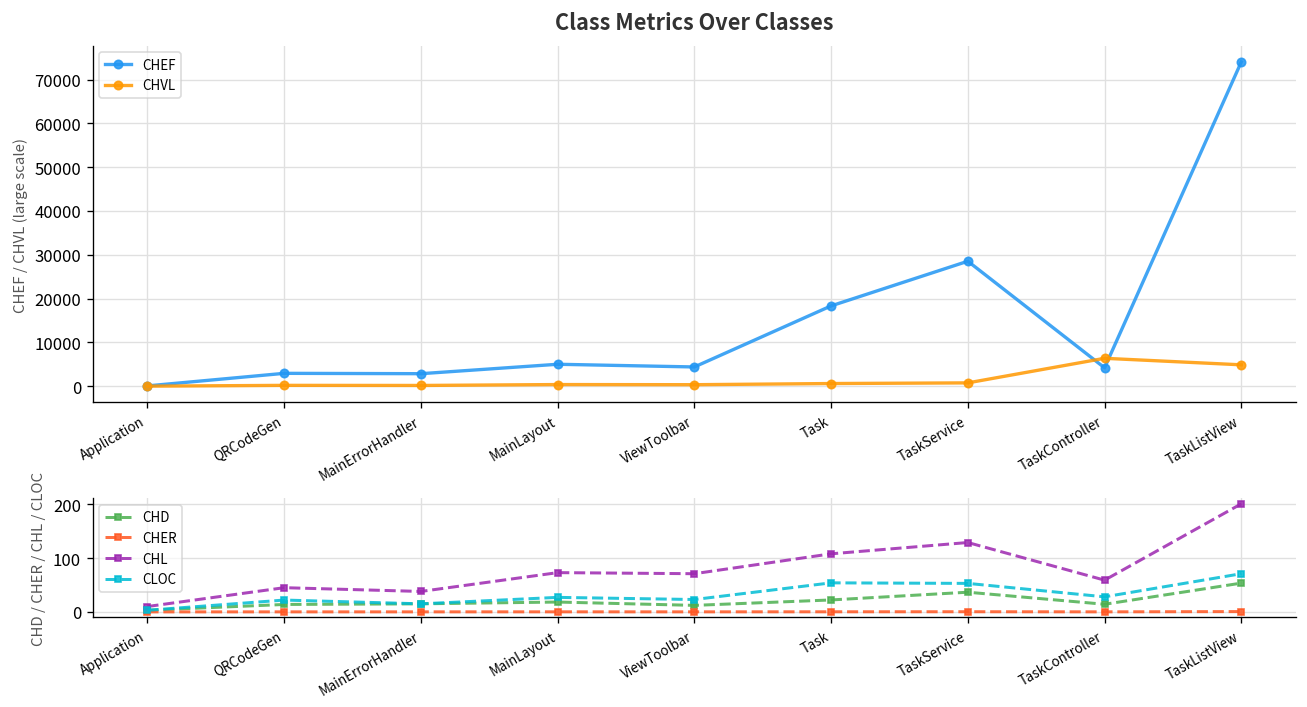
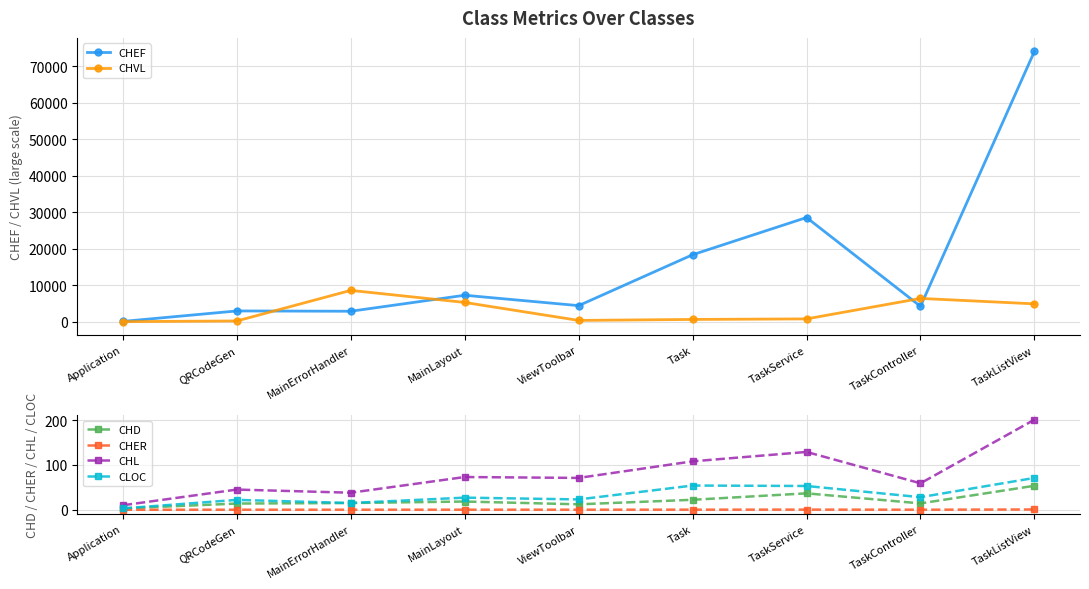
  {
    "Class Metrics Over Classes": {
      "CHEF": {
        "QRCodeGen": 3000,
        "MainErrorHandler": 3000,
-       "MainLayout": 5000,
+       "MainLayout": 7000,
        "ViewToolbar": 4000,
        "Task": 18000,
        "TaskService": 29000,
        "TaskController": 4000,
        "TaskListView": 74000
      },
      "CHVL": {
        "QRCodeGen": 0,
-       "MainErrorHandler": 0,
-       "MainLayout": 0,
+       "MainErrorHandler": 9000,
+       "MainLayout": 5000,
        "ViewToolbar": 0,
        "Task": 1000,
        "TaskService": 1000,
        "TaskController": 6000,
        "TaskListView": 5000
      }
    }
  }
